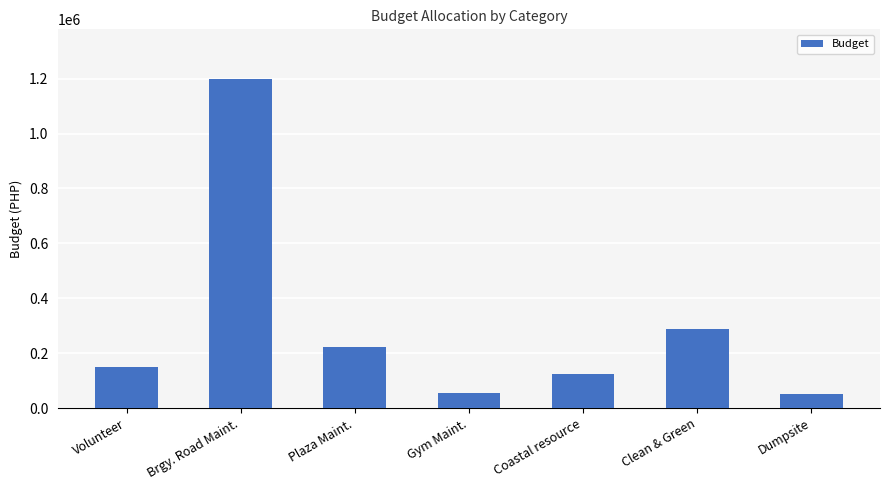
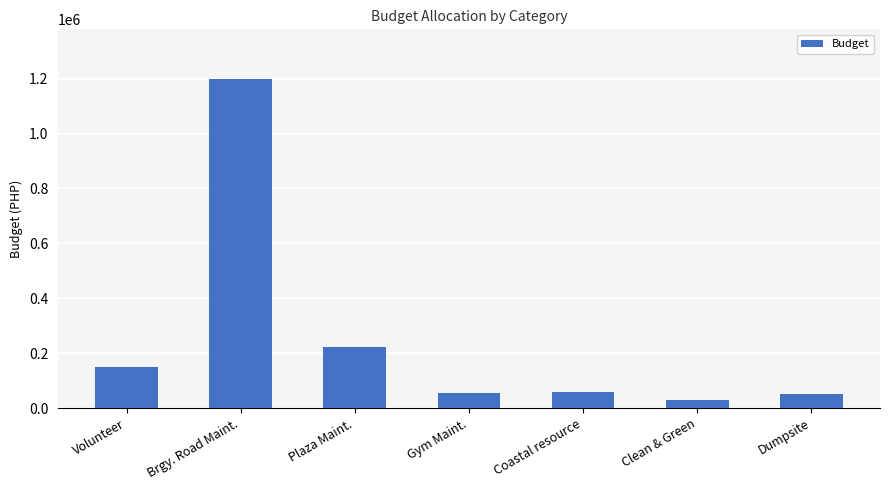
  {
    "Volunteer": 150000,
    "Brgy. Road Maint.": 1200000,
    "Plaza Maint.": 220000,
    "Gym Maint.": 60000,
-   "Coastal resource": 120000,
-   "Clean & Green": 290000,
+   "Coastal resource": 60000,
+   "Clean & Green": 30000,
    "Dumpsite": 50000
  }
